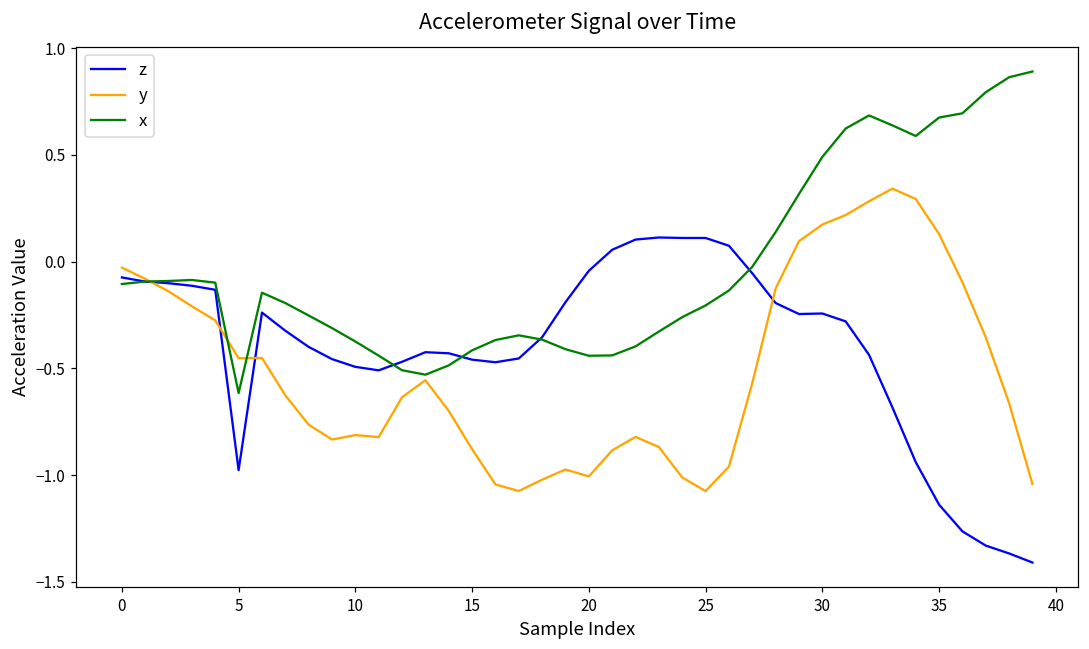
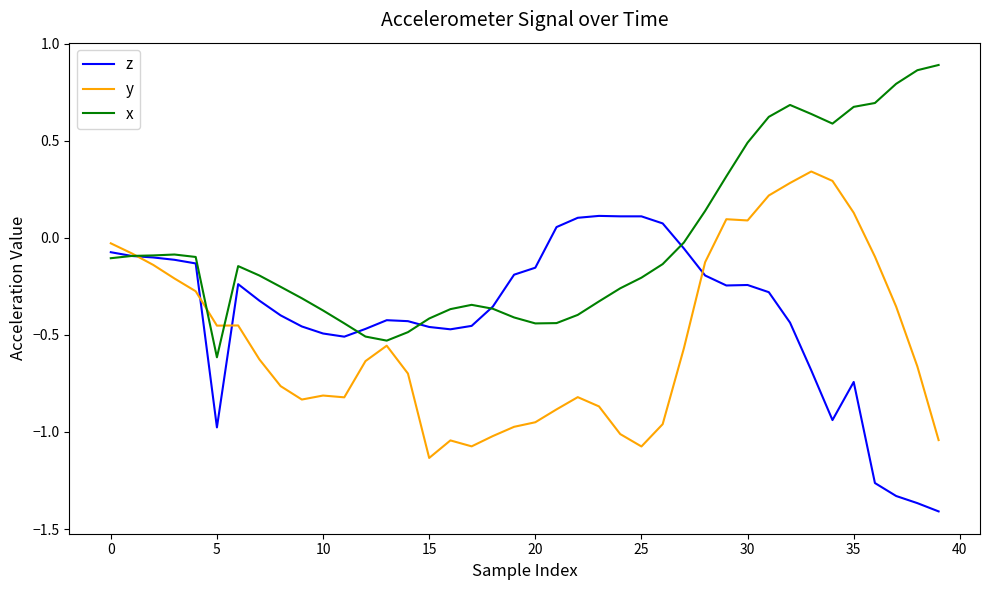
  {
    "z": {
      "0": -0.07,
      "5": -0.98,
      "10": -0.49,
      "15": -0.46,
-     "20": -0.04,
+     "20": -0.15,
      "25": 0.11,
      "30": -0.24,
-     "35": -1.14
+     "35": -0.74
    },
    "y": {
      "0": -0.03,
      "5": -0.45,
      "10": -0.81,
-     "15": -0.88,
-     "20": -1.01,
+     "15": -1.13,
+     "20": -0.95,
      "25": -1.07,
-     "30": 0.17,
+     "30": 0.09,
      "35": 0.13
    },
    "x": {
      "0": -0.11,
      "5": -0.62,
      "10": -0.37,
      "15": -0.42,
      "20": -0.44,
      "25": -0.21,
      "30": 0.49,
      "35": 0.67
    }
  }
